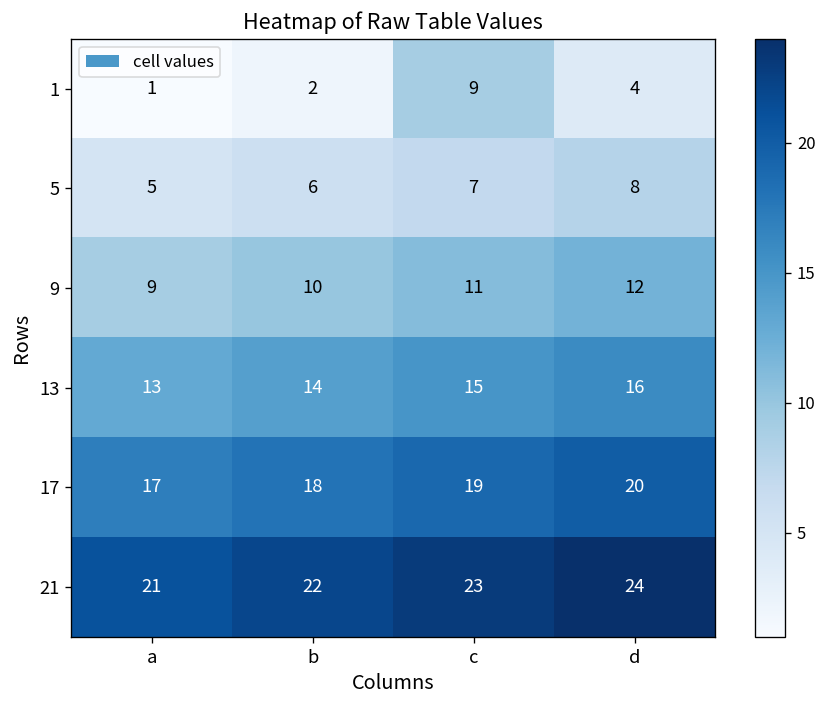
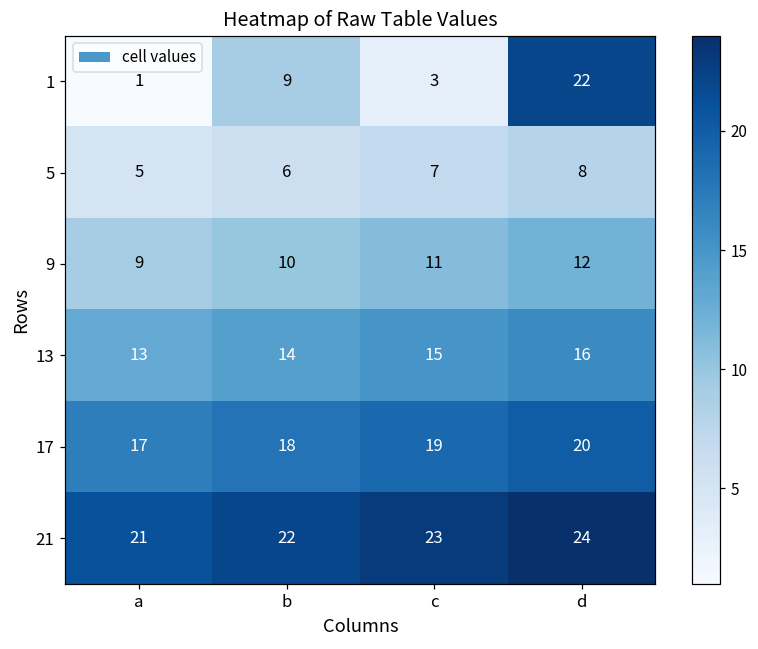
  {
    "1": {
      "a": 1,
-     "b": 2,
-     "c": 9,
-     "d": 4
+     "b": 9,
+     "c": 3,
+     "d": 22
    },
    "5": {
      "a": 5,
      "b": 6,
      "c": 7,
      "d": 8
    },
    "9": {
      "a": 9,
      "b": 10,
      "c": 11,
      "d": 12
    },
    "13": {
      "a": 13,
      "b": 14,
      "c": 15,
      "d": 16
    },
    "17": {
      "a": 17,
      "b": 18,
      "c": 19,
      "d": 20
    },
    "21": {
      "a": 21,
      "b": 22,
      "c": 23,
      "d": 24
    }
  }
